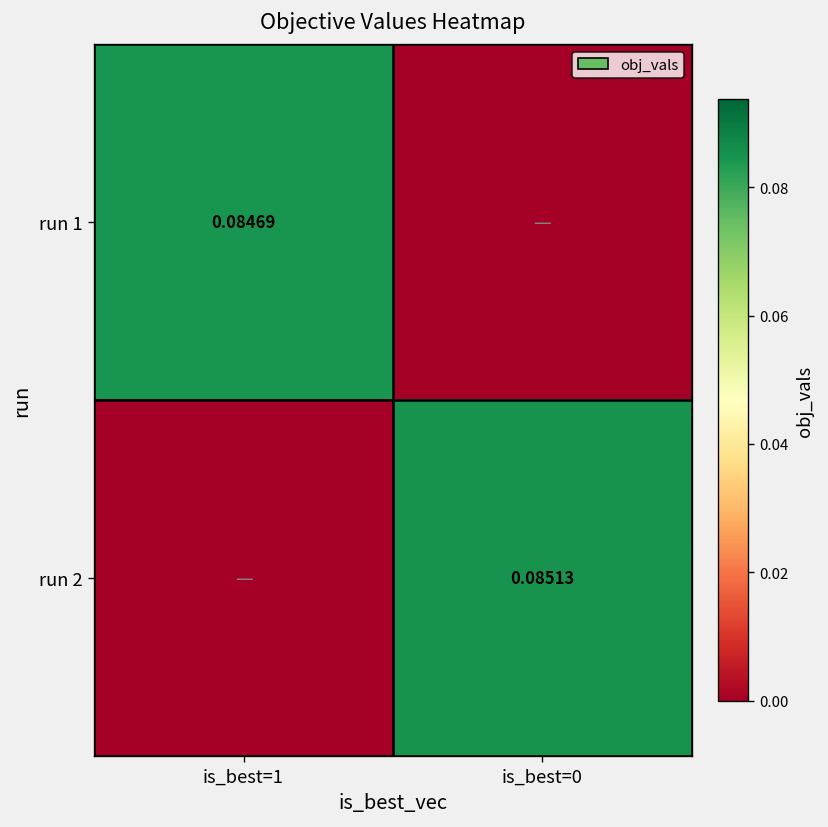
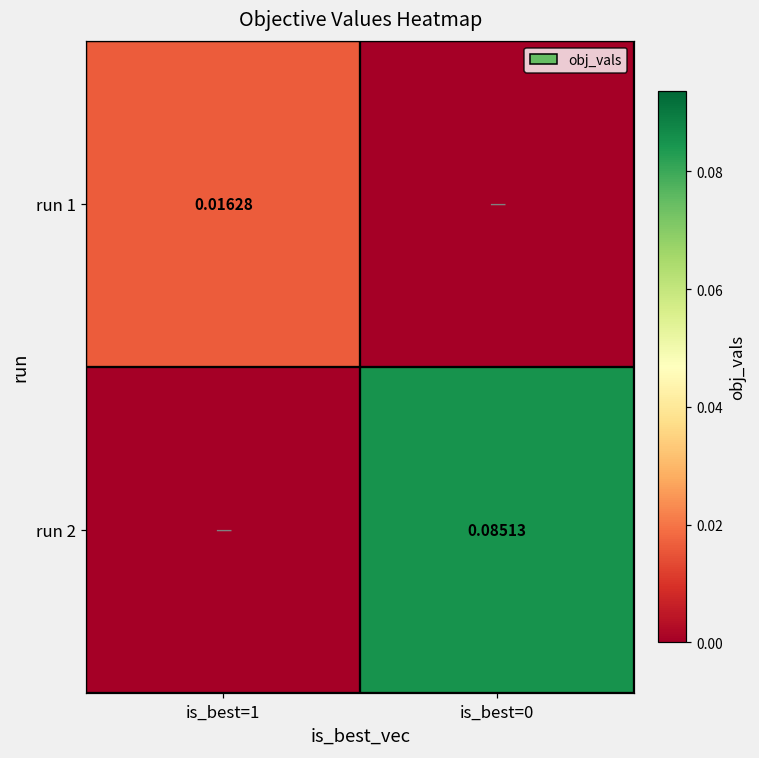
  {
    "run 1": {
-     "is_best=1": 0.08469
+     "is_best=1": 0.01628
    },
    "run 2": {
      "is_best=0": 0.08513
    }
  }
